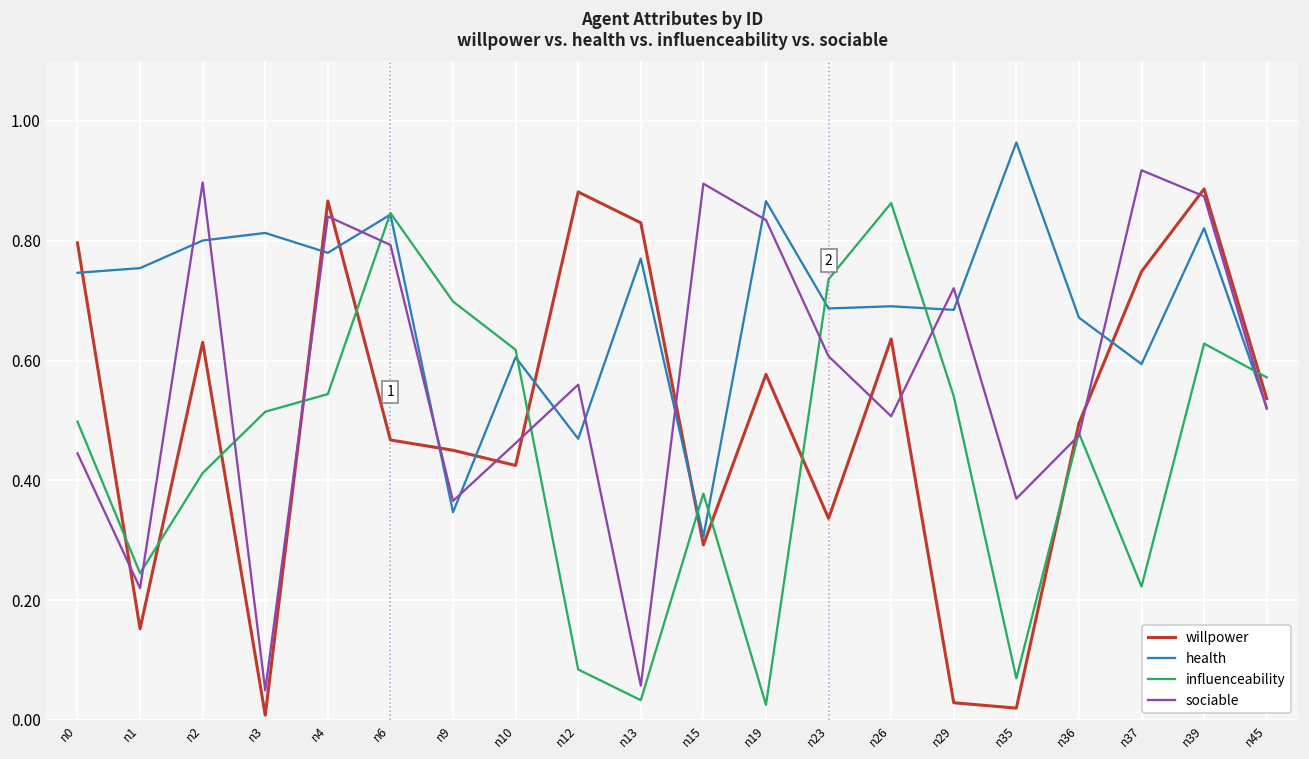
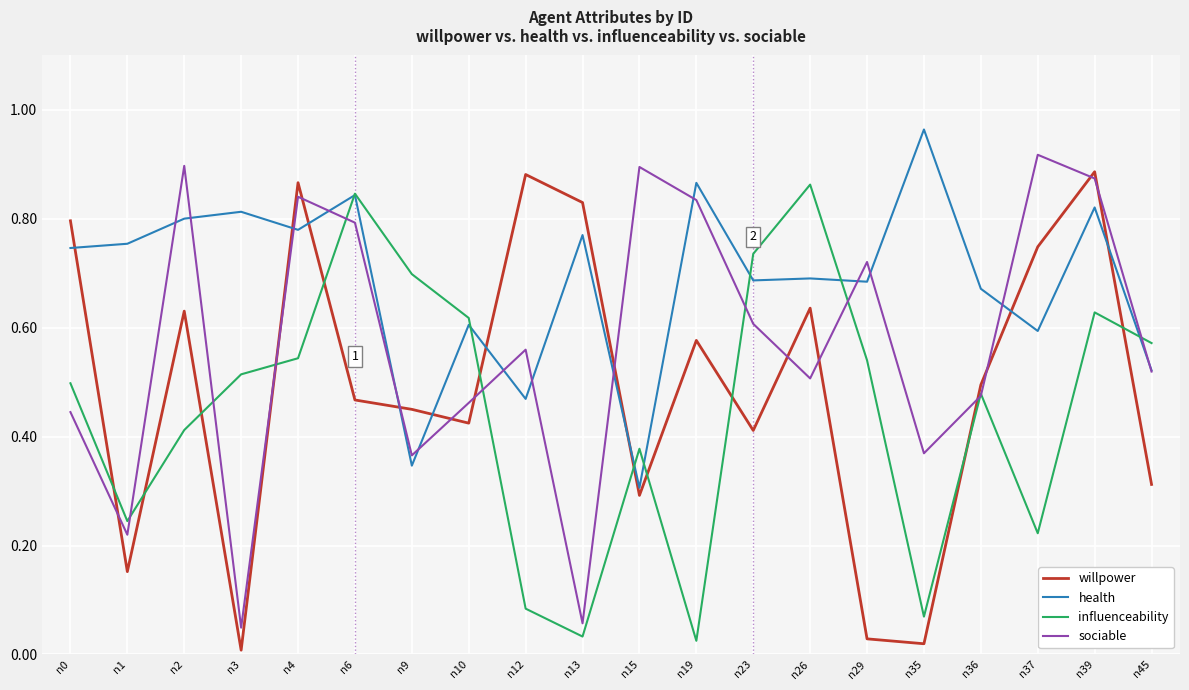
  {
    "willpower": {
      "n0": 0.80,
      "n1": 0.15,
      "n2": 0.63,
      "n3": 0.01,
      "n4": 0.87,
      "n6": 0.47,
      "n9": 0.45,
      "n10": 0.42,
      "n12": 0.88,
      "n13": 0.83,
      "n15": 0.29,
      "n19": 0.58,
-     "n23": 0.34,
+     "n23": 0.41,
      "n26": 0.64,
      "n29": 0.03,
      "n35": 0.02,
      "n36": 0.50,
      "n37": 0.75,
      "n39": 0.89,
-     "n45": 0.54
+     "n45": 0.31
    },
    "health": {
      "n0": 0.75,
      "n1": 0.75,
      "n2": 0.80,
      "n3": 0.81,
      "n4": 0.78,
      "n9": 0.35,
      "n10": 0.61,
      "n12": 0.47,
      "n13": 0.77,
      "n15": 0.31,
      "n19": 0.87,
      "n23": 0.69,
      "n26": 0.69,
      "n29": 0.68,
      "n35": 0.96,
      "n36": 0.67,
      "n37": 0.59,
      "n39": 0.82
    },
    "influenceability": {
      "n0": 0.50,
      "n1": 0.24,
      "n2": 0.41,
      "n3": 0.51,
      "n4": 0.54,
      "n9": 0.70,
      "n10": 0.62,
      "n12": 0.08,
      "n13": 0.03,
      "n15": 0.38,
      "n19": 0.03,
      "n26": 0.86,
      "n29": 0.54,
      "n35": 0.07,
      "n37": 0.22,
      "n39": 0.63,
      "n45": 0.57
    },
    "sociable": {
      "n0": 0.45,
      "n1": 0.22,
      "n2": 0.90,
      "n3": 0.05,
      "n4": 0.84,
      "n6": 0.79,
      "n9": 0.37,
      "n10": 0.46,
      "n12": 0.56,
      "n13": 0.06,
      "n15": 0.90,
      "n19": 0.83,
      "n23": 0.61,
      "n26": 0.51,
      "n29": 0.72,
      "n35": 0.37,
      "n37": 0.92,
      "n39": 0.87
    }
  }
